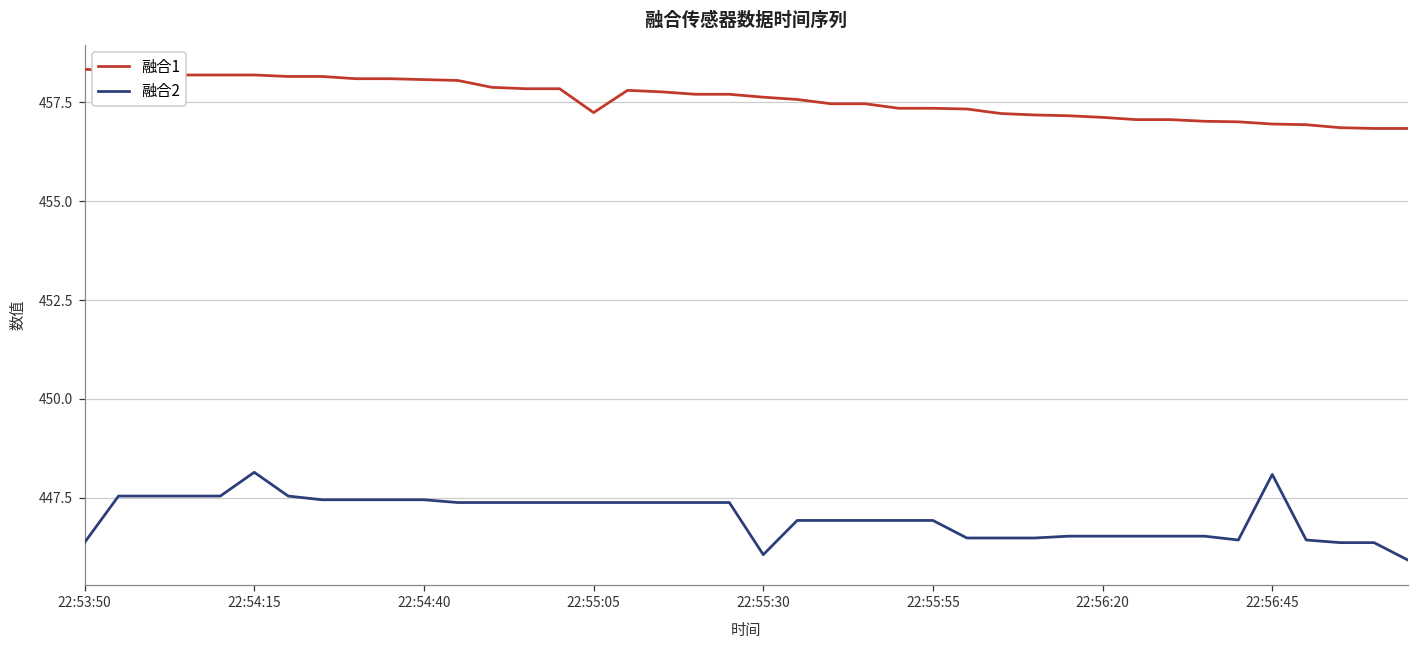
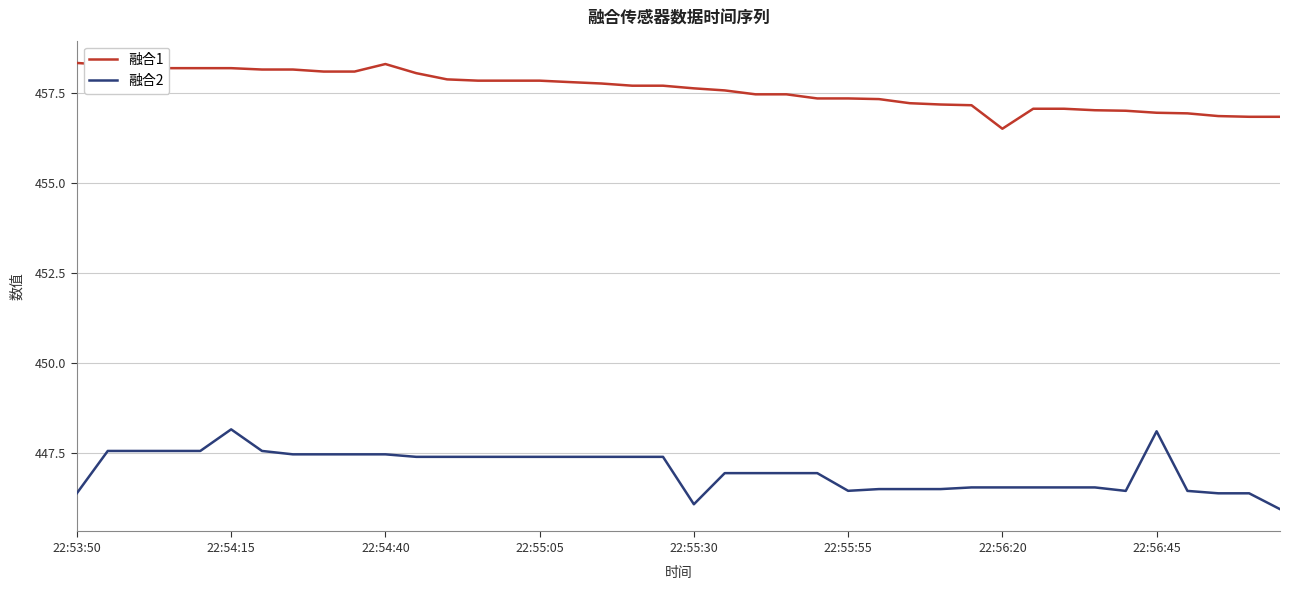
  {
    "融合1": {
      "22:53:50": 458.3,
      "22:54:15": 458.2,
-     "22:54:40": 458.1,
-     "22:55:05": 457.2,
+     "22:54:40": 458.3,
+     "22:55:05": 457.8,
      "22:55:30": 457.6,
      "22:55:55": 457.3,
-     "22:56:20": 457.1,
+     "22:56:20": 456.5,
      "22:56:45": 456.9
    },
    "融合2": {
      "22:53:50": 446.4,
      "22:54:15": 448.1,
      "22:54:40": 447.5,
      "22:55:05": 447.4,
      "22:55:30": 446.1,
-     "22:55:55": 446.9,
+     "22:55:55": 446.4,
      "22:56:20": 446.5,
      "22:56:45": 448.1
    }
  }
